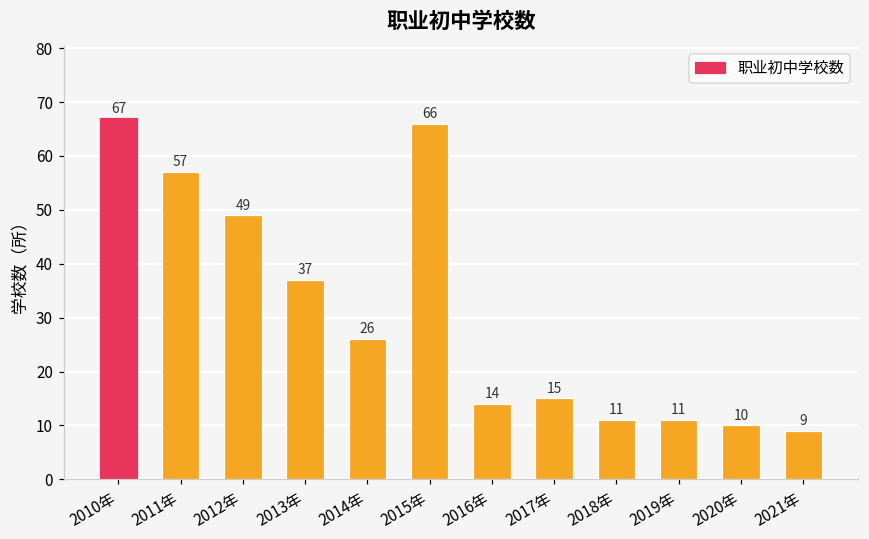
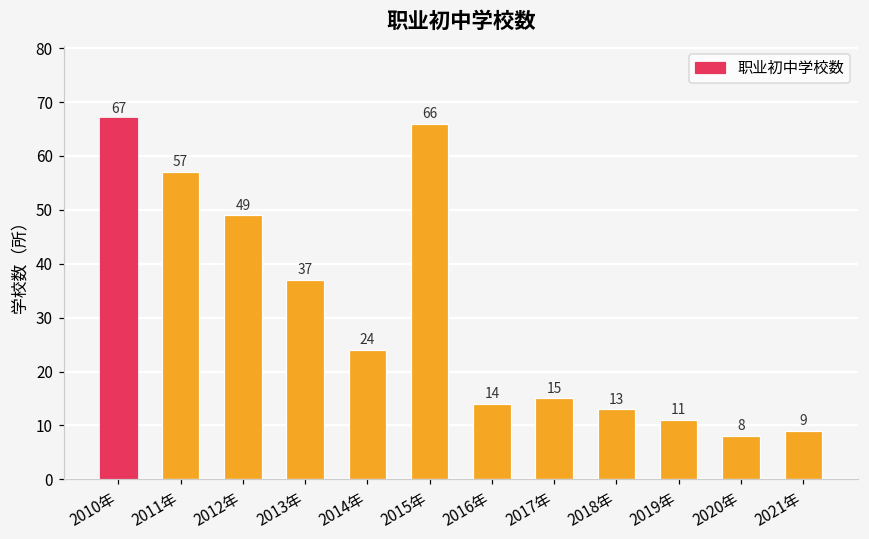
  {
    "2010年": 67,
    "2011年": 57,
    "2012年": 49,
    "2013年": 37,
-   "2014年": 26,
+   "2014年": 24,
    "2015年": 66,
    "2016年": 14,
    "2017年": 15,
-   "2018年": 11,
+   "2018年": 13,
    "2019年": 11,
-   "2020年": 10,
+   "2020年": 8,
    "2021年": 9
  }
